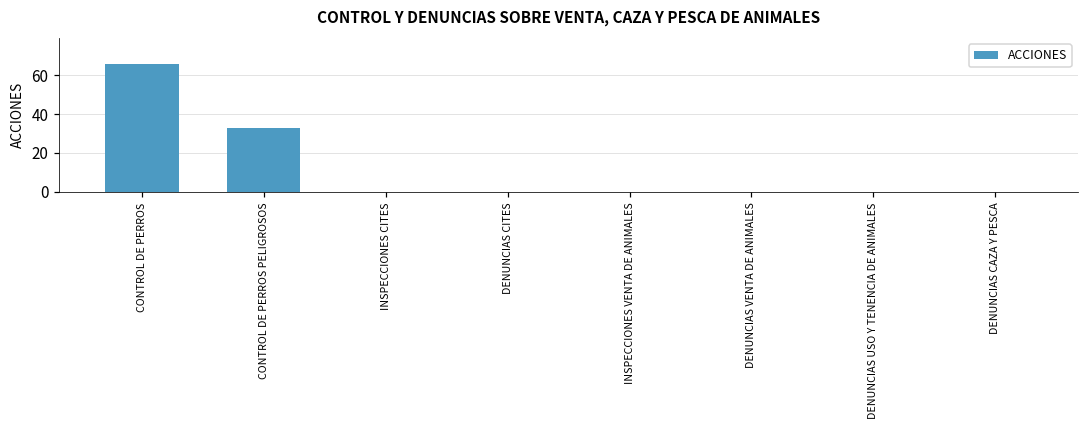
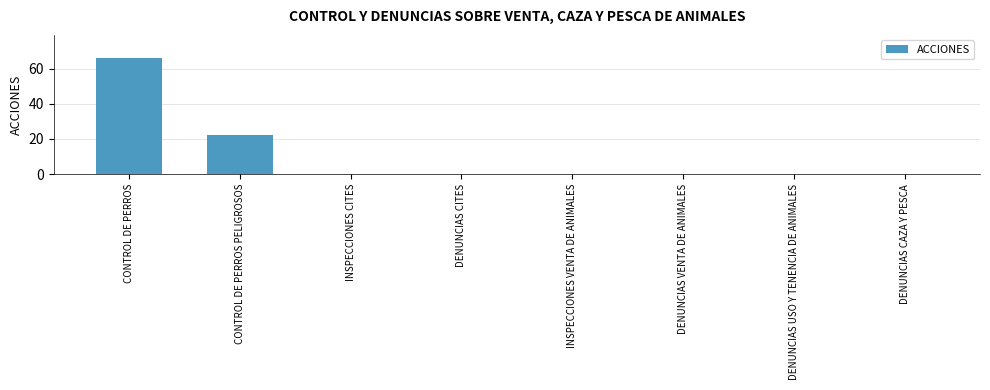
  {
    "CONTROL DE PERROS": 66,
-   "CONTROL DE PERROS PELIGROSOS": 33,
+   "CONTROL DE PERROS PELIGROSOS": 22,
    "INSPECCIONES CITES": 0,
    "DENUNCIAS CITES": 0,
    "INSPECCIONES VENTA DE ANIMALES": 0,
    "DENUNCIAS VENTA DE ANIMALES": 0,
    "DENUNCIAS USO Y TENENCIA DE ANIMALES": 0,
    "DENUNCIAS CAZA Y PESCA": 0
  }
